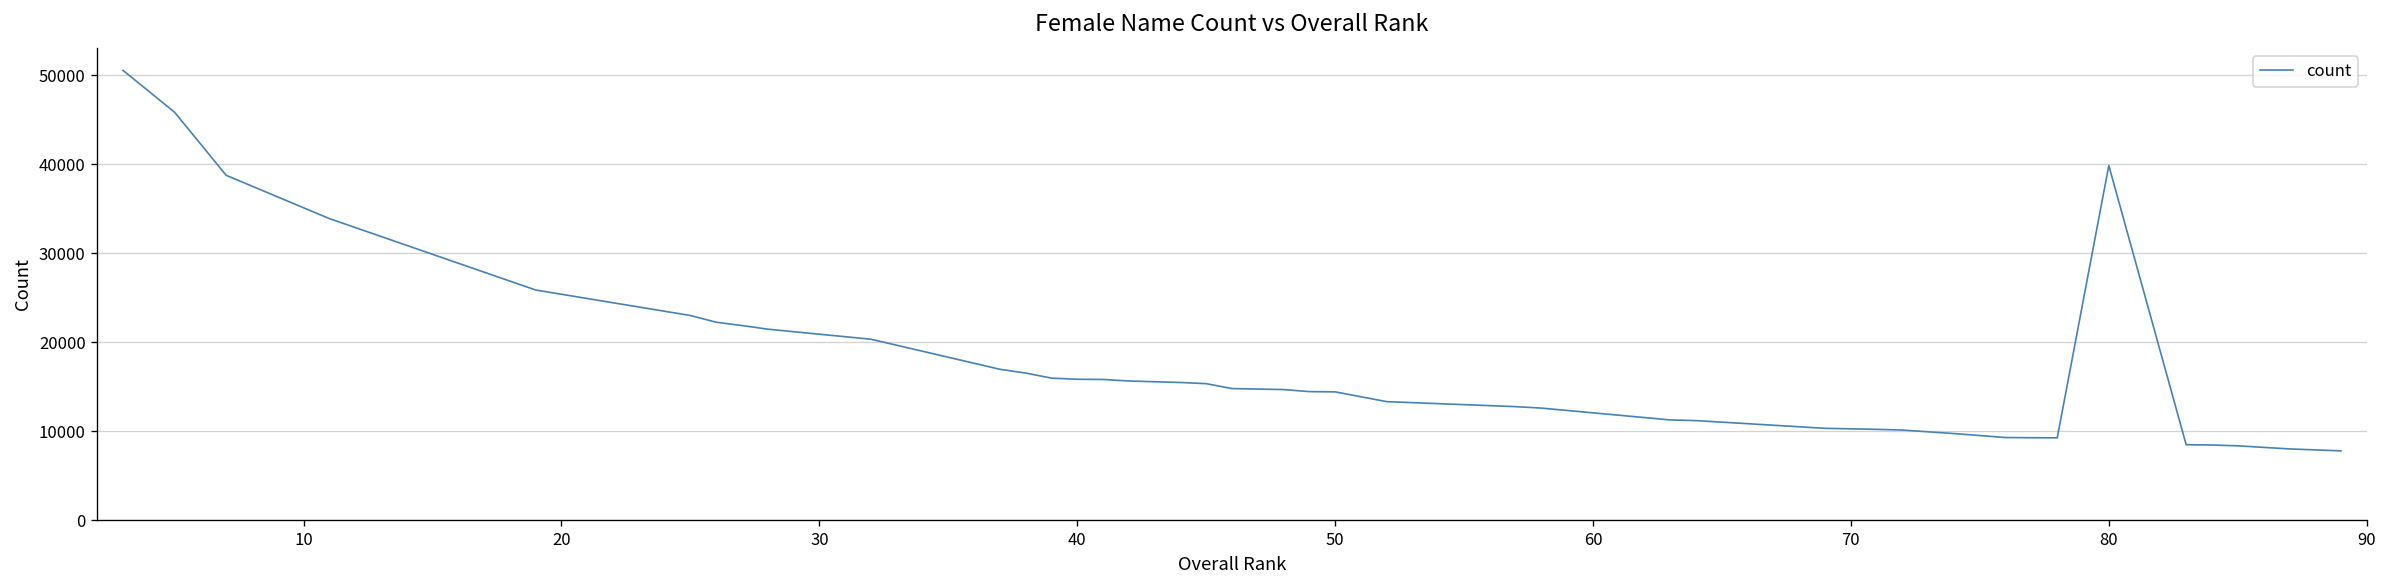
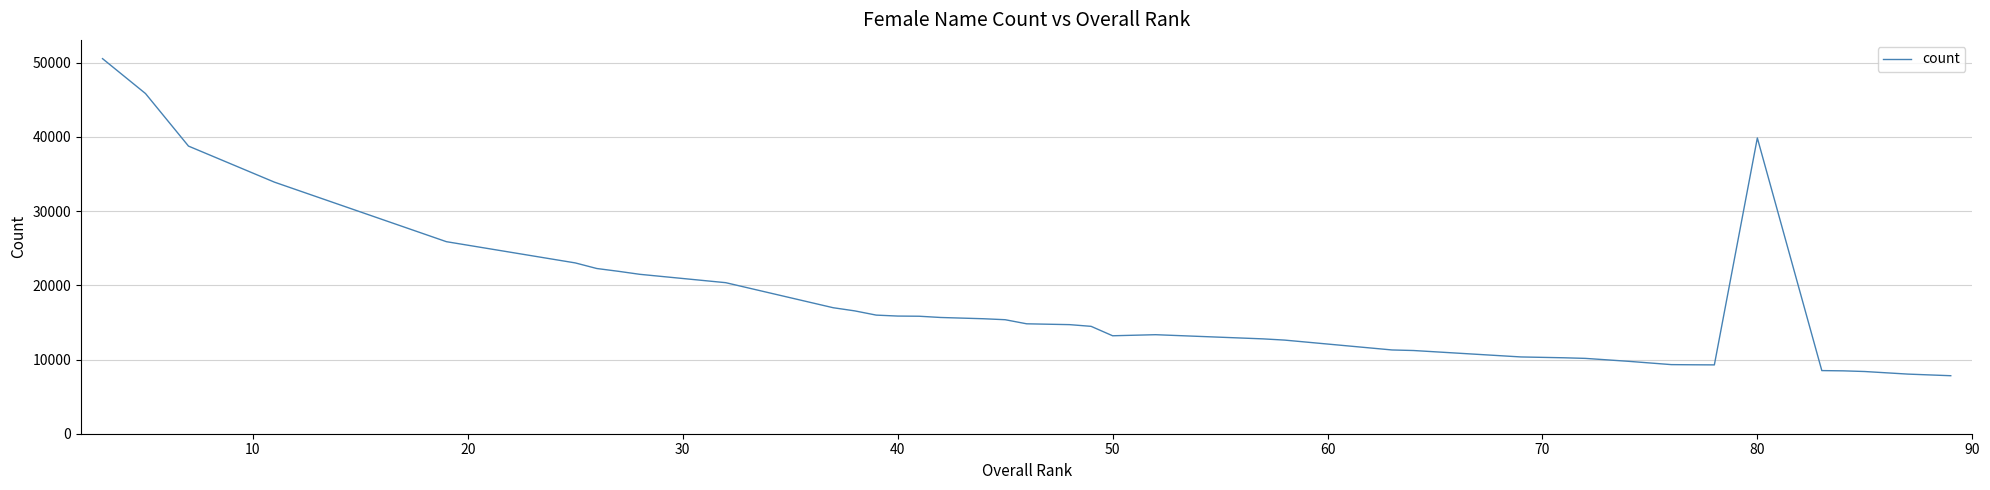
  {
    "40": 16000,
-   "50": 14000,
+   "50": 13000,
    "80": 40000
  }
